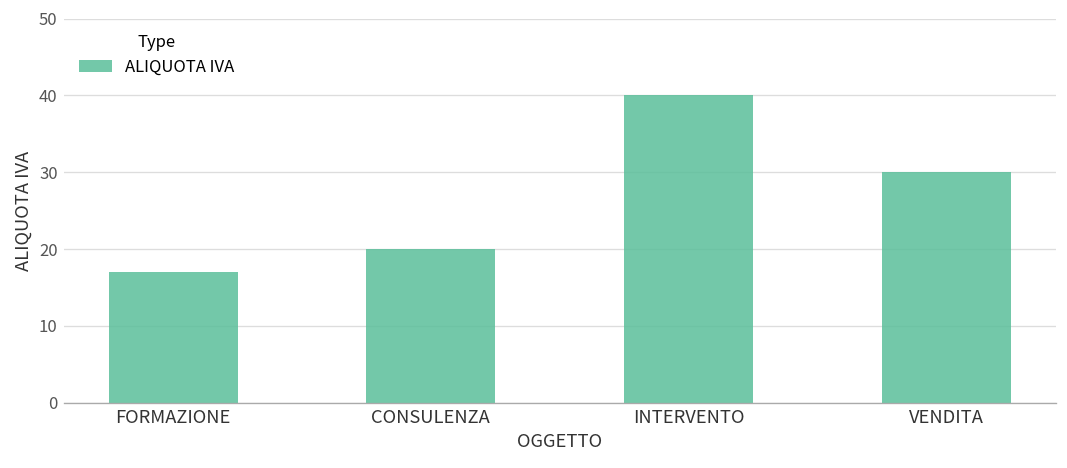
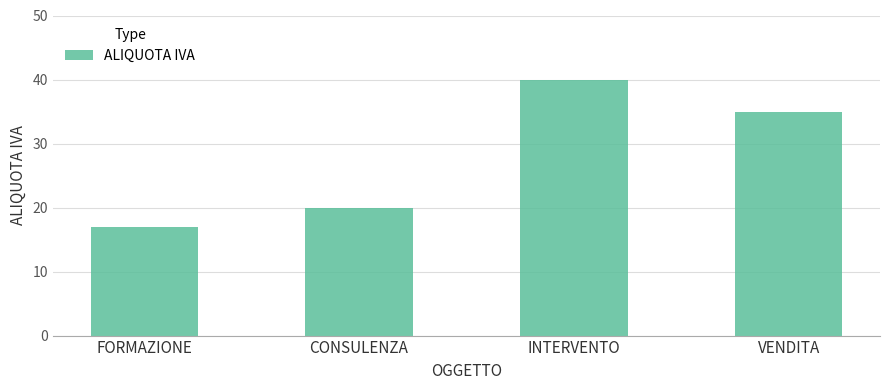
  {
    "FORMAZIONE": 17,
    "CONSULENZA": 20,
    "INTERVENTO": 40,
-   "VENDITA": 30
+   "VENDITA": 35
  }
